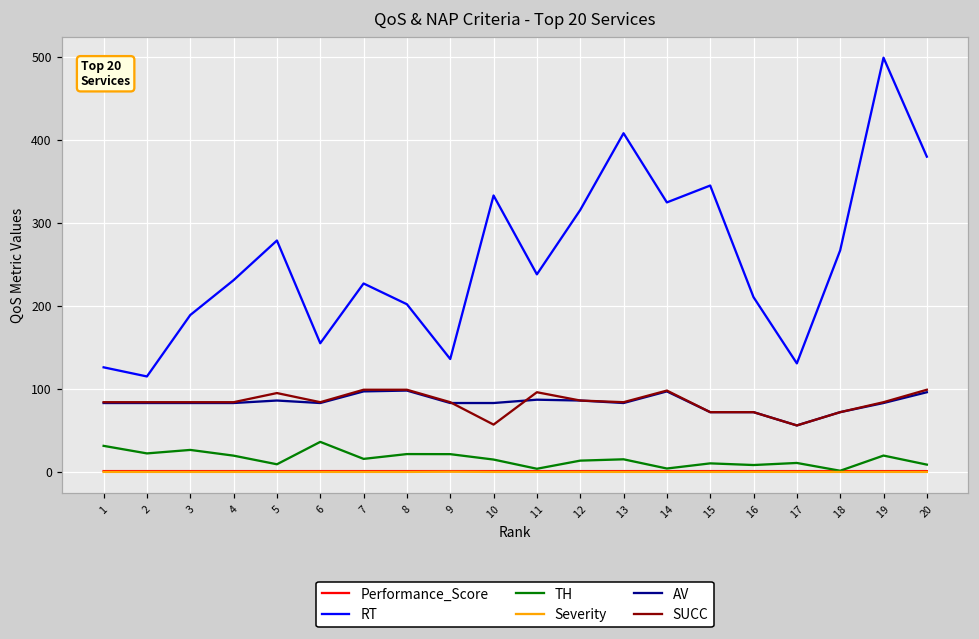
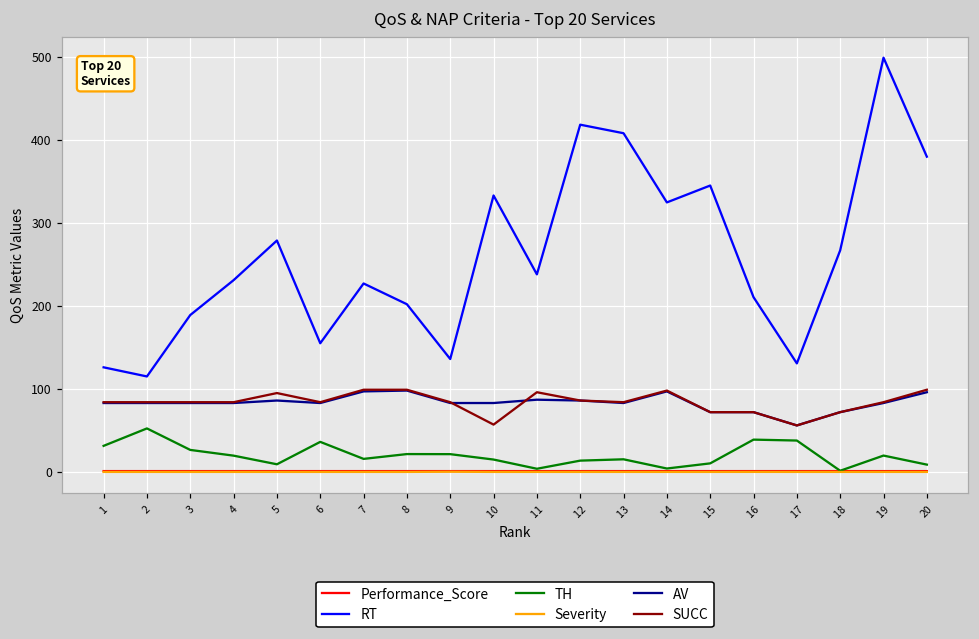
  {
    "RT": {
      "1": 130,
      "2": 120,
      "3": 190,
      "4": 230,
      "5": 280,
      "6": 160,
      "7": 230,
      "8": 200,
      "9": 140,
      "10": 330,
      "11": 240,
-     "12": 320,
+     "12": 420,
      "13": 410,
      "14": 320,
      "15": 350,
      "16": 210,
      "17": 130,
      "18": 270,
      "19": 500,
      "20": 380
    },
    "TH": {
      "1": 30,
-     "2": 20,
+     "2": 50,
      "3": 30,
      "4": 20,
      "5": 10,
      "6": 40,
      "7": 20,
      "8": 20,
      "9": 20,
      "10": 10,
      "12": 10,
      "13": 20,
      "15": 10,
-     "16": 10,
-     "17": 10,
+     "16": 40,
+     "17": 40,
      "19": 20,
      "20": 10
    },
    "AV": {
      "5": 90,
      "10": 80,
      "11": 90
    },
    "SUCC": {
      "5": 100,
      "10": 60,
      "11": 100
    }
  }
